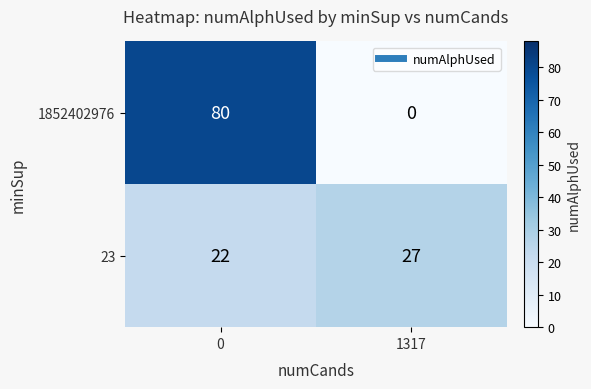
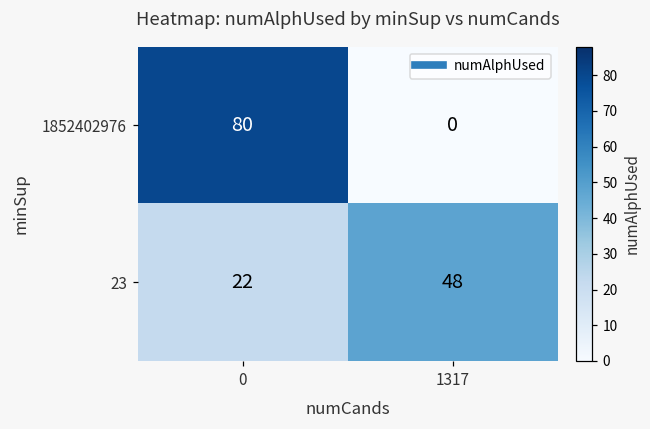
  {
    "1852402976": {
      "0": 80,
      "1317": 0
    },
    "23": {
      "0": 22,
-     "1317": 27
+     "1317": 48
    }
  }
